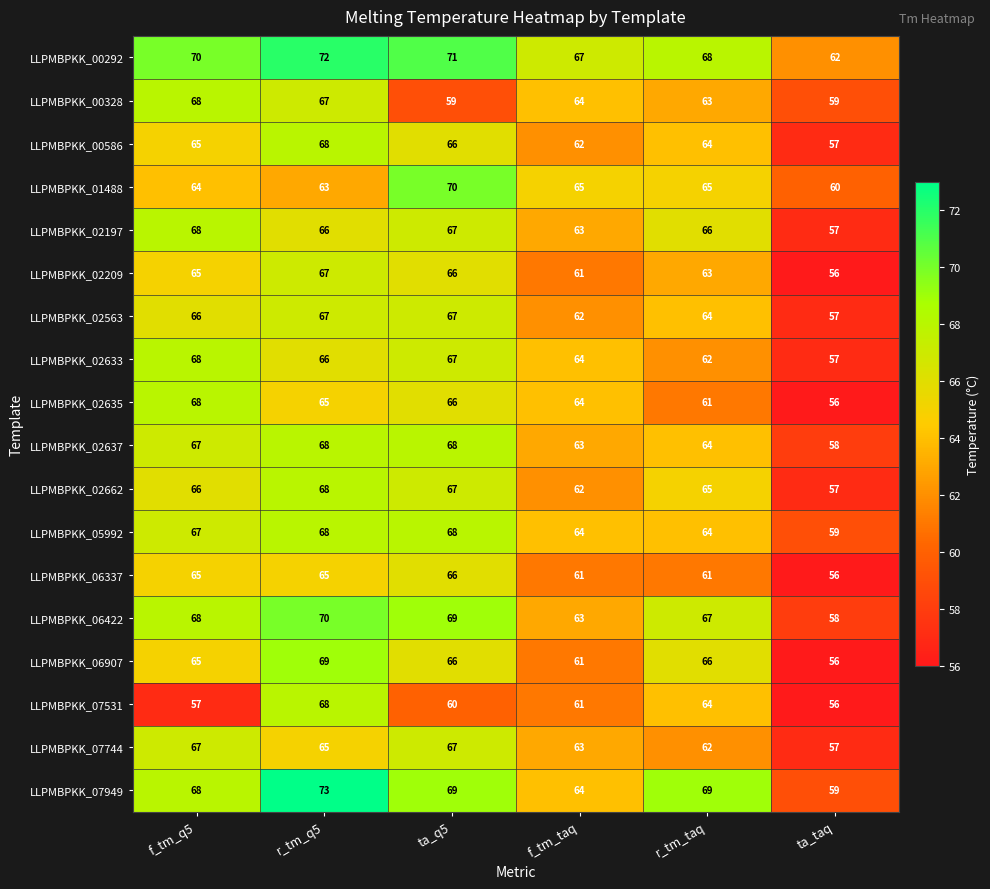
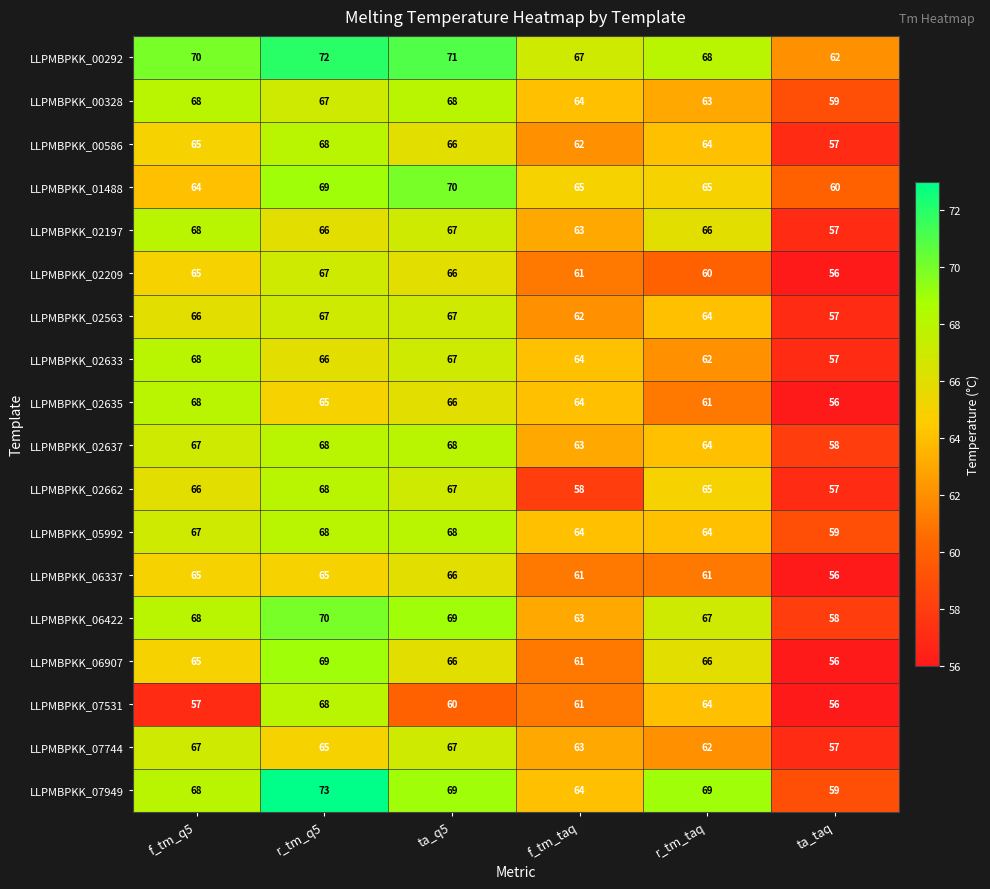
  {
    "LLPMBPKK_00292": {
      "f_tm_q5": 70,
      "r_tm_q5": 72,
      "ta_q5": 71,
      "f_tm_taq": 67,
      "r_tm_taq": 68,
      "ta_taq": 62
    },
    "LLPMBPKK_00328": {
      "f_tm_q5": 68,
      "r_tm_q5": 67,
-     "ta_q5": 59,
+     "ta_q5": 68,
      "f_tm_taq": 64,
      "r_tm_taq": 63,
      "ta_taq": 59
    },
    "LLPMBPKK_00586": {
      "f_tm_q5": 65,
      "r_tm_q5": 68,
      "ta_q5": 66,
      "f_tm_taq": 62,
      "r_tm_taq": 64,
      "ta_taq": 57
    },
    "LLPMBPKK_01488": {
      "f_tm_q5": 64,
-     "r_tm_q5": 63,
+     "r_tm_q5": 69,
      "ta_q5": 70,
      "f_tm_taq": 65,
      "r_tm_taq": 65,
      "ta_taq": 60
    },
    "LLPMBPKK_02197": {
      "f_tm_q5": 68,
      "r_tm_q5": 66,
      "ta_q5": 67,
      "f_tm_taq": 63,
      "r_tm_taq": 66,
      "ta_taq": 57
    },
    "LLPMBPKK_02209": {
      "f_tm_q5": 65,
      "r_tm_q5": 67,
      "ta_q5": 66,
      "f_tm_taq": 61,
-     "r_tm_taq": 63,
+     "r_tm_taq": 60,
      "ta_taq": 56
    },
    "LLPMBPKK_02563": {
      "f_tm_q5": 66,
      "r_tm_q5": 67,
      "ta_q5": 67,
      "f_tm_taq": 62,
      "r_tm_taq": 64,
      "ta_taq": 57
    },
    "LLPMBPKK_02633": {
      "f_tm_q5": 68,
      "r_tm_q5": 66,
      "ta_q5": 67,
      "f_tm_taq": 64,
      "r_tm_taq": 62,
      "ta_taq": 57
    },
    "LLPMBPKK_02635": {
      "f_tm_q5": 68,
      "r_tm_q5": 65,
      "ta_q5": 66,
      "f_tm_taq": 64,
      "r_tm_taq": 61,
      "ta_taq": 56
    },
    "LLPMBPKK_02637": {
      "f_tm_q5": 67,
      "r_tm_q5": 68,
      "ta_q5": 68,
      "f_tm_taq": 63,
      "r_tm_taq": 64,
      "ta_taq": 58
    },
    "LLPMBPKK_02662": {
      "f_tm_q5": 66,
      "r_tm_q5": 68,
      "ta_q5": 67,
-     "f_tm_taq": 62,
+     "f_tm_taq": 58,
      "r_tm_taq": 65,
      "ta_taq": 57
    },
    "LLPMBPKK_05992": {
      "f_tm_q5": 67,
      "r_tm_q5": 68,
      "ta_q5": 68,
      "f_tm_taq": 64,
      "r_tm_taq": 64,
      "ta_taq": 59
    },
    "LLPMBPKK_06337": {
      "f_tm_q5": 65,
      "r_tm_q5": 65,
      "ta_q5": 66,
      "f_tm_taq": 61,
      "r_tm_taq": 61,
      "ta_taq": 56
    },
    "LLPMBPKK_06422": {
      "f_tm_q5": 68,
      "r_tm_q5": 70,
      "ta_q5": 69,
      "f_tm_taq": 63,
      "r_tm_taq": 67,
      "ta_taq": 58
    },
    "LLPMBPKK_06907": {
      "f_tm_q5": 65,
      "r_tm_q5": 69,
      "ta_q5": 66,
      "f_tm_taq": 61,
      "r_tm_taq": 66,
      "ta_taq": 56
    },
    "LLPMBPKK_07531": {
      "f_tm_q5": 57,
      "r_tm_q5": 68,
      "ta_q5": 60,
      "f_tm_taq": 61,
      "r_tm_taq": 64,
      "ta_taq": 56
    },
    "LLPMBPKK_07744": {
      "f_tm_q5": 67,
      "r_tm_q5": 65,
      "ta_q5": 67,
      "f_tm_taq": 63,
      "r_tm_taq": 62,
      "ta_taq": 57
    },
    "LLPMBPKK_07949": {
      "f_tm_q5": 68,
      "r_tm_q5": 73,
      "ta_q5": 69,
      "f_tm_taq": 64,
      "r_tm_taq": 69,
      "ta_taq": 59
    }
  }
